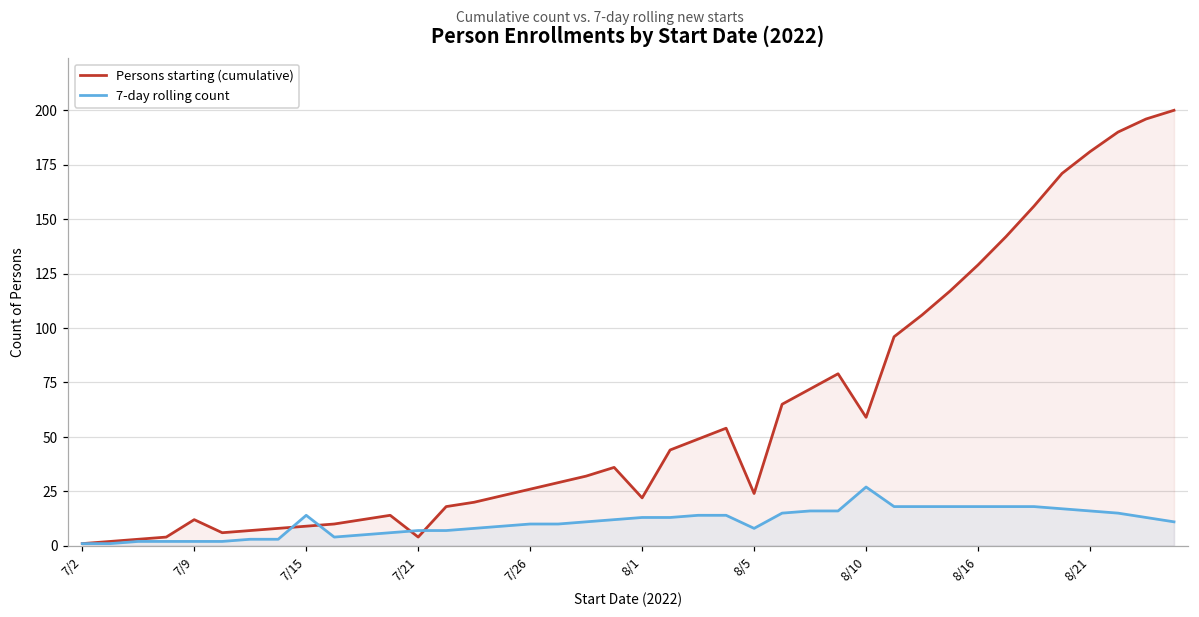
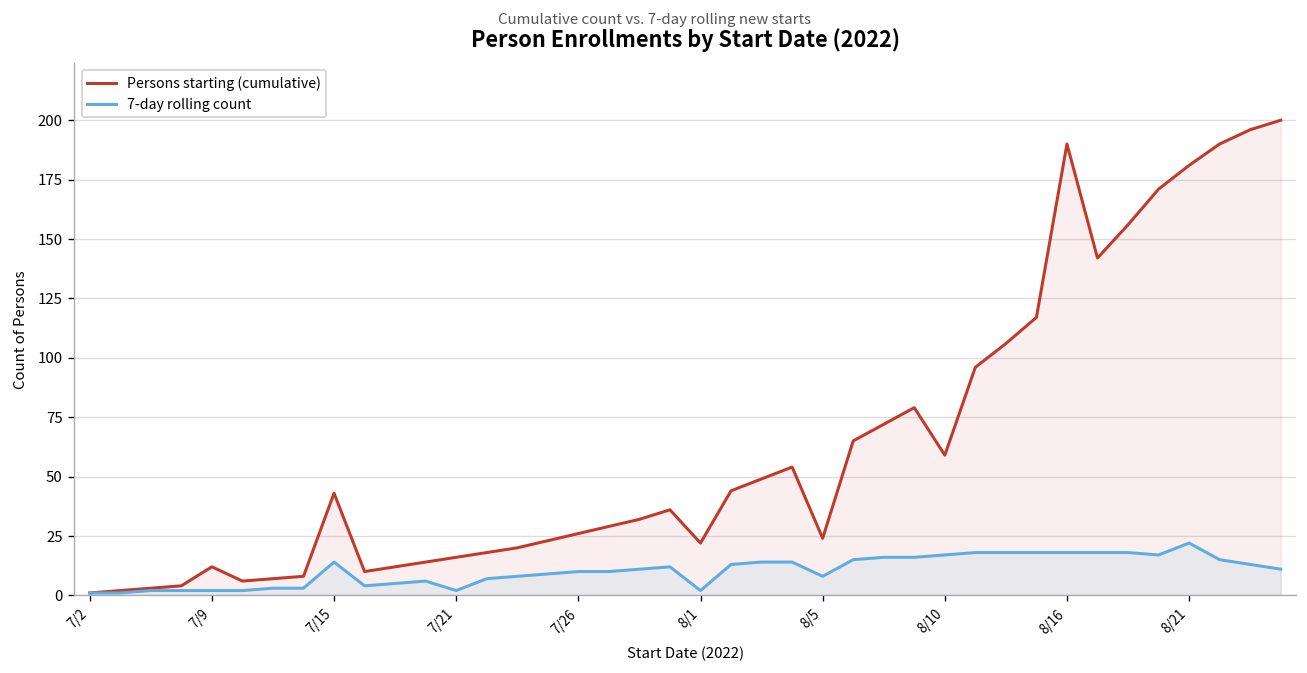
  {
    "Persons starting (cumulative)": {
      "7/9": 12,
-     "7/15": 9,
-     "7/21": 4,
+     "7/15": 43,
+     "7/21": 16,
      "7/26": 26,
      "8/1": 22,
      "8/5": 24,
      "8/10": 59,
-     "8/16": 129,
+     "8/16": 190,
      "8/21": 181
    },
    "7-day rolling count": {
      "7/9": 2,
      "7/15": 14,
-     "7/21": 7,
+     "7/21": 2,
      "7/26": 10,
-     "8/1": 13,
+     "8/1": 2,
      "8/5": 8,
-     "8/10": 27,
+     "8/10": 17,
      "8/16": 18,
-     "8/21": 16
+     "8/21": 22
    }
  }
